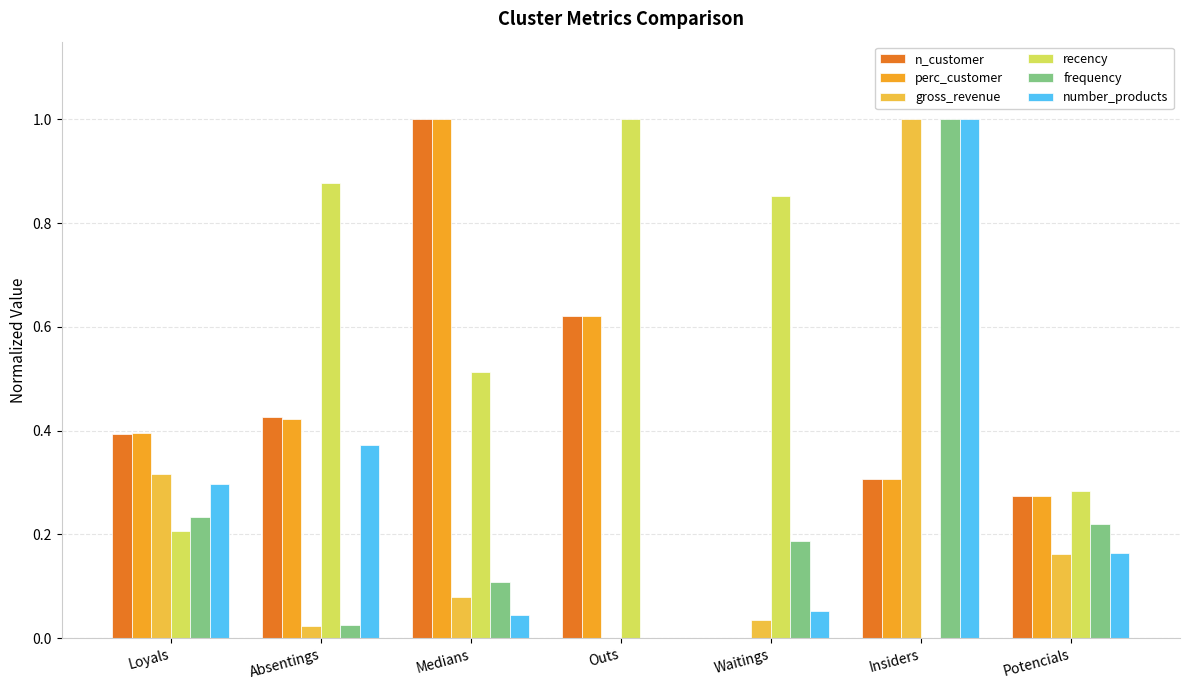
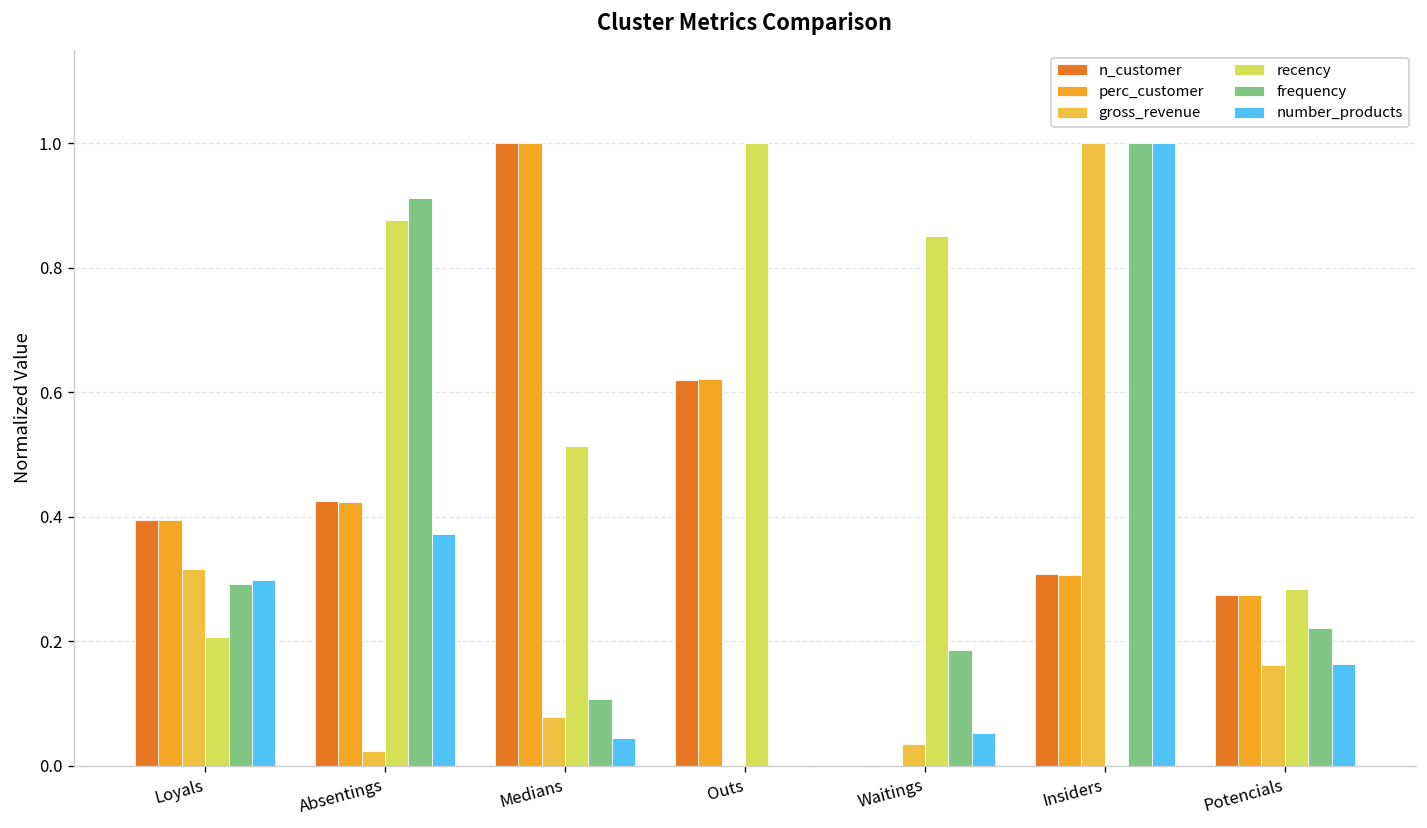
  {
    "frequency": {
-     "Loyals": 0.23,
-     "Absentings": 0.02,
+     "Loyals": 0.29,
+     "Absentings": 0.91,
      "Medians": 0.11,
      "Outs": 0.00,
      "Waitings": 0.19,
      "Insiders": 1.00,
      "Potencials": 0.22
    },
    "number_products": {
      "Loyals": 0.30,
      "Absentings": 0.37,
      "Medians": 0.04,
      "Outs": 0.00,
      "Waitings": 0.05,
      "Insiders": 1.00,
      "Potencials": 0.16
    }
  }
